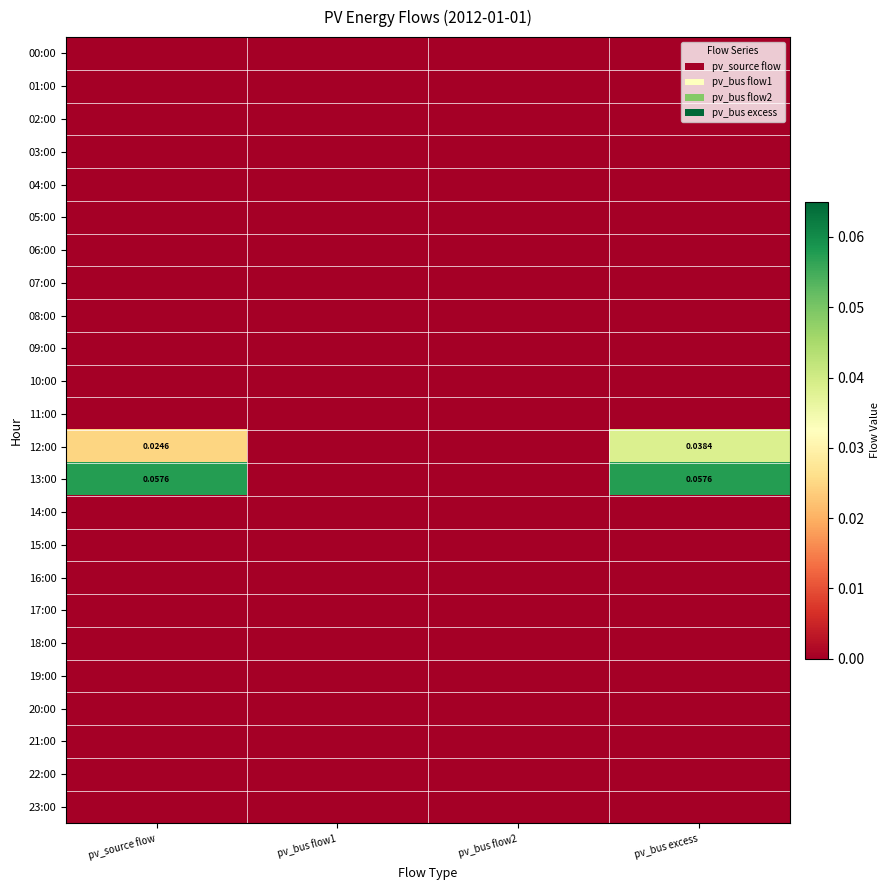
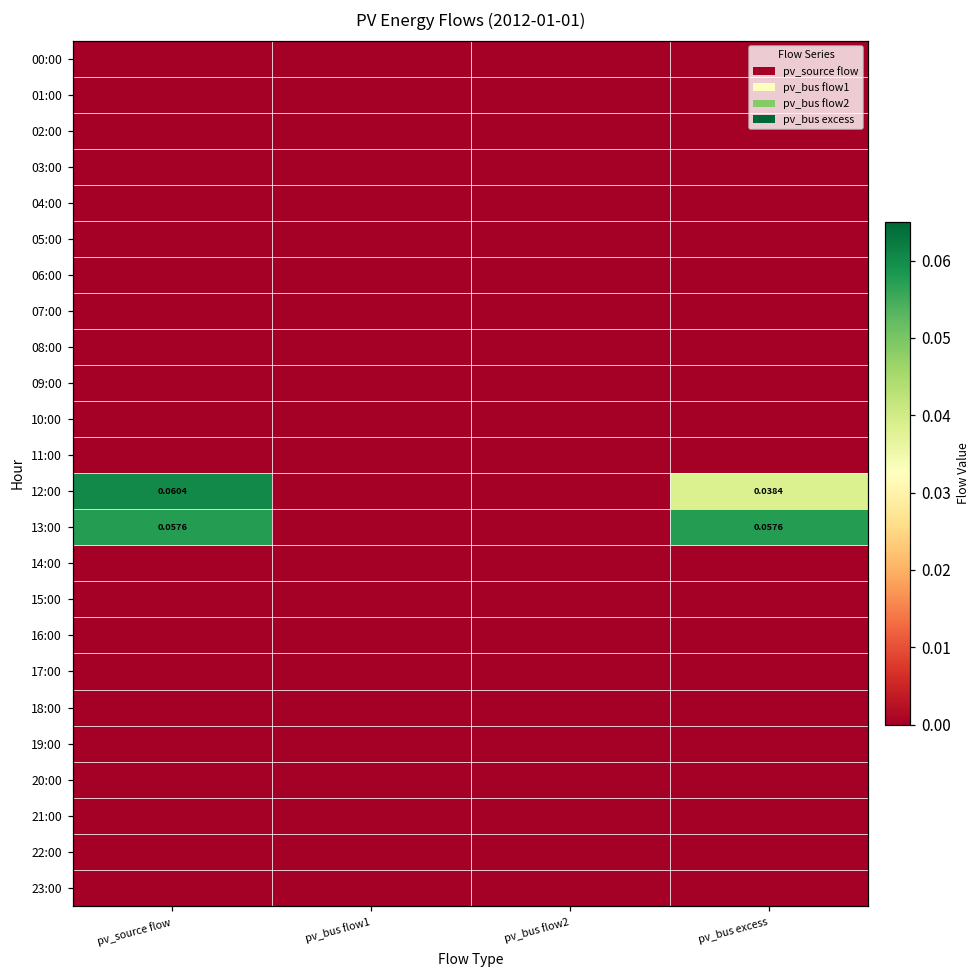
  {
    "12:00": {
-     "pv_source flow": 0.0246,
+     "pv_source flow": 0.0604,
      "pv_bus excess": 0.0384
    },
    "13:00": {
      "pv_source flow": 0.0576,
      "pv_bus excess": 0.0576
    }
  }
